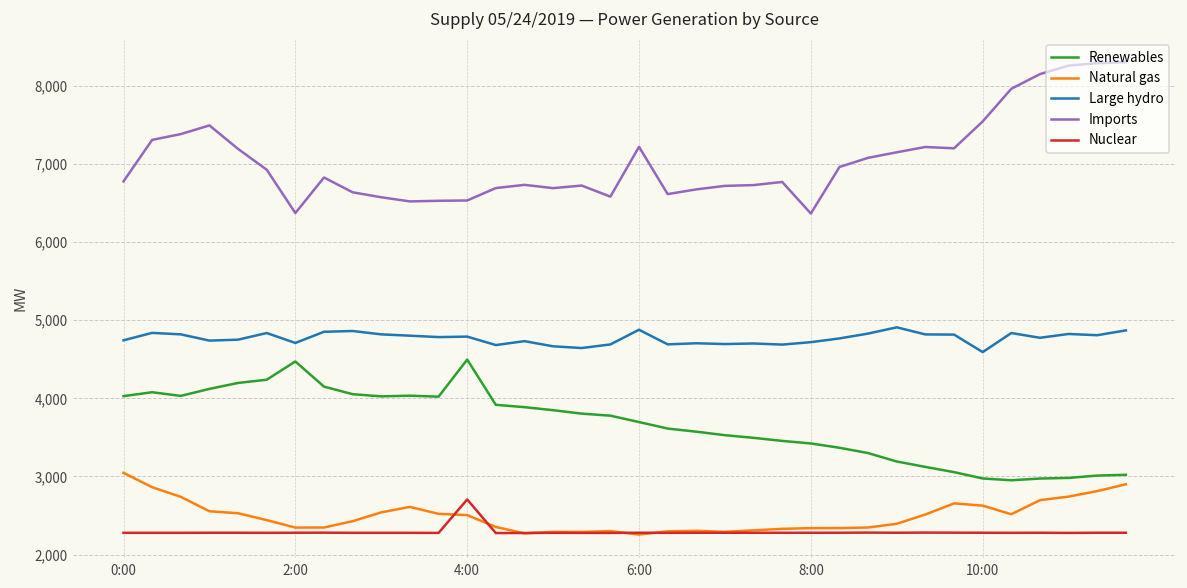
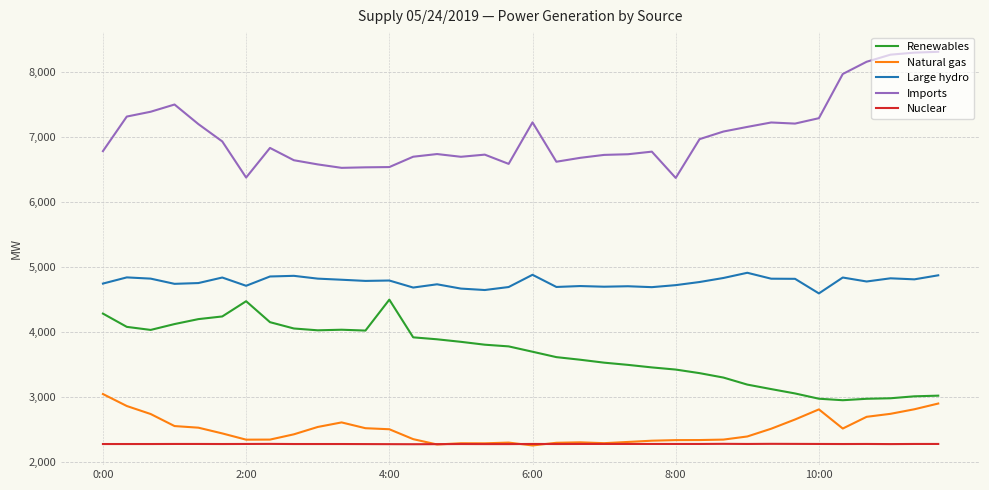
  {
    "Renewables": {
-     "0:00": "4,000",
+     "0:00": "4,300",
      "2:00": "4,500",
      "4:00": "4,500",
      "6:00": "3,700",
      "8:00": "3,400",
      "10:00": "3,000"
    },
    "Natural gas": {
      "0:00": "3,000",
      "2:00": "2,300",
      "4:00": "2,500",
      "8:00": "2,300",
-     "10:00": "2,600"
+     "10:00": "2,800"
    },
    "Large hydro": {
      "0:00": "4,700",
      "2:00": "4,700",
      "4:00": "4,800",
      "6:00": "4,900",
      "8:00": "4,700",
      "10:00": "4,600"
    },
    "Imports": {
      "0:00": "6,800",
      "2:00": "6,400",
      "4:00": "6,500",
      "6:00": "7,200",
      "8:00": "6,400",
-     "10:00": "7,500"
+     "10:00": "7,300"
    },
    "Nuclear": {
      "0:00": "2,300",
      "2:00": "2,300",
-     "4:00": "2,700",
+     "4:00": "2,300",
      "8:00": "2,300",
      "10:00": "2,300"
    }
  }
